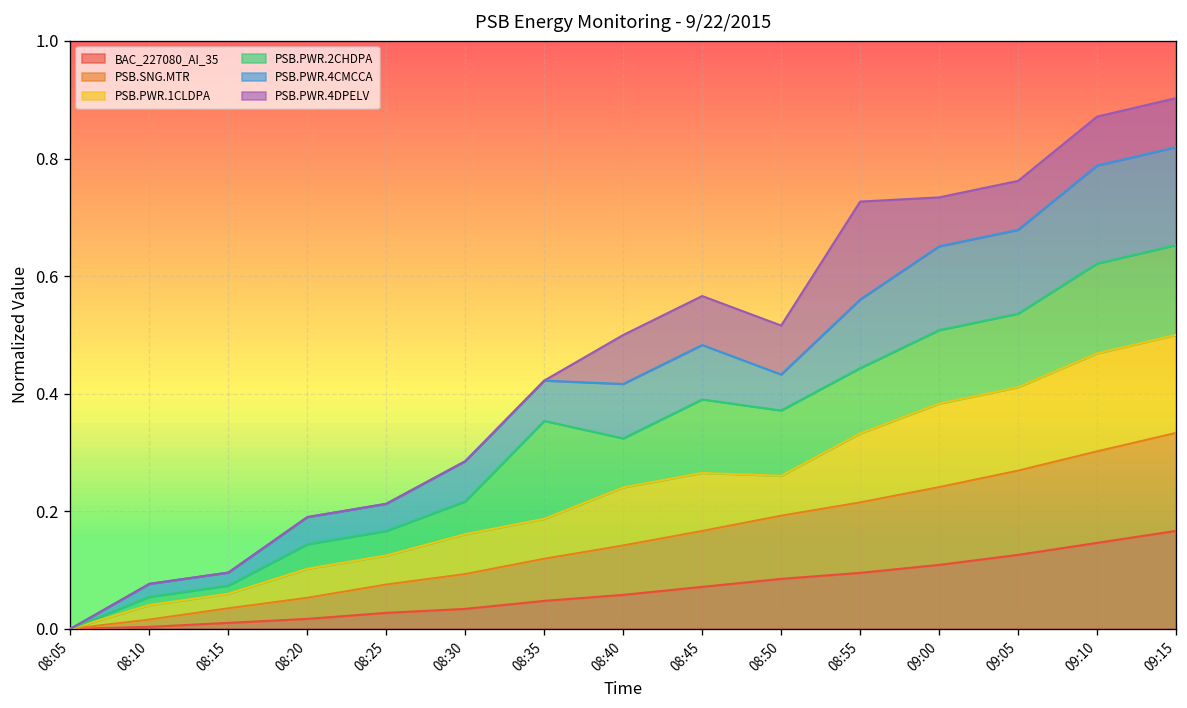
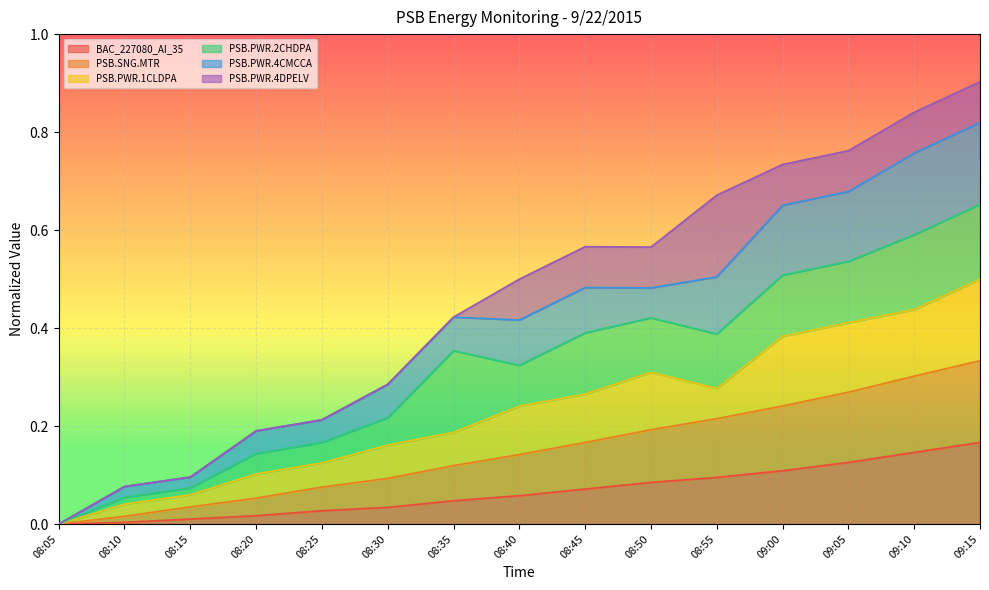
  {
    "PSB.PWR.1CLDPA": {
      "08:10": 0.02,
      "08:15": 0.02,
      "08:20": 0.05,
      "08:25": 0.05,
      "08:30": 0.07,
      "08:35": 0.07,
      "08:40": 0.10,
      "08:45": 0.10,
-     "08:50": 0.07,
-     "08:55": 0.12,
+     "08:50": 0.12,
+     "08:55": 0.06,
      "09:00": 0.14,
      "09:05": 0.14,
-     "09:10": 0.17,
+     "09:10": 0.14,
      "09:15": 0.17
    },
    "PSB.PWR.2CHDPA": {
      "08:10": 0.01,
      "08:15": 0.01,
      "08:20": 0.04,
      "08:25": 0.04,
      "08:30": 0.06,
      "08:35": 0.17,
      "08:40": 0.08,
      "08:45": 0.13,
      "08:50": 0.11,
      "08:55": 0.11,
      "09:00": 0.13,
      "09:05": 0.13,
      "09:10": 0.15,
      "09:15": 0.15
    },
    "PSB.PWR.4CMCCA": {
      "08:40": 0.09,
      "08:45": 0.09,
      "08:50": 0.06,
      "08:55": 0.12,
      "09:00": 0.14,
      "09:05": 0.14,
      "09:10": 0.17,
      "09:15": 0.17
    },
    "PSB.PWR.4DPELV": {
      "08:40": 0.08,
      "08:45": 0.08,
      "08:50": 0.08,
      "08:55": 0.17,
      "09:00": 0.08,
      "09:05": 0.08,
      "09:10": 0.08,
      "09:15": 0.08
    }
  }
